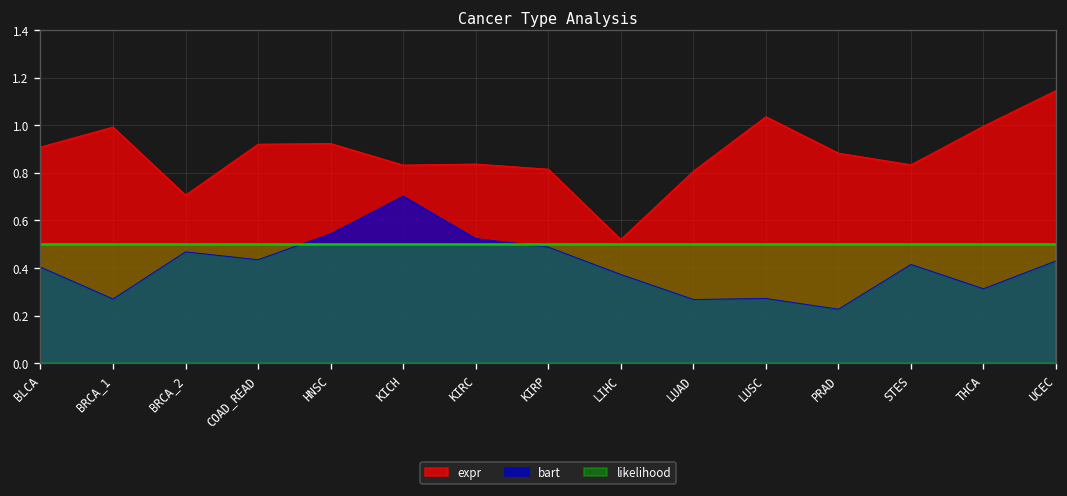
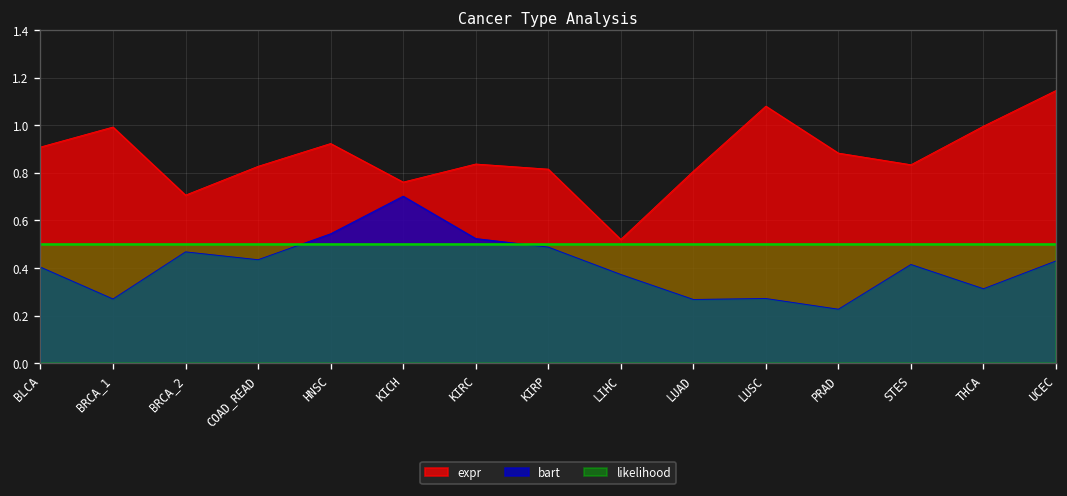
  {
    "expr": {
      "BLCA": 0.91,
      "BRCA_1": 0.99,
      "BRCA_2": 0.71,
-     "COAD_READ": 0.92,
+     "COAD_READ": 0.83,
      "HNSC": 0.92,
-     "KICH": 0.83,
+     "KICH": 0.76,
      "KIRC": 0.84,
      "KIRP": 0.82,
      "LIHC": 0.52,
      "LUAD": 0.81,
-     "LUSC": 1.04,
+     "LUSC": 1.08,
      "PRAD": 0.88,
      "STES": 0.83,
      "THCA": 1.00,
      "UCEC": 1.15
    },
    "bart": {
      "BLCA": 0.40,
      "BRCA_1": 0.27,
      "BRCA_2": 0.47,
      "COAD_READ": 0.44,
      "HNSC": 0.54,
      "KICH": 0.70,
      "KIRC": 0.52,
      "LIHC": 0.37,
      "LUAD": 0.27,
      "LUSC": 0.27,
      "PRAD": 0.23,
      "STES": 0.42,
      "THCA": 0.31,
      "UCEC": 0.43
    },
    "likelihood": {
      "BLCA": 0.50,
      "BRCA_1": 0.50,
      "BRCA_2": 0.50,
      "COAD_READ": 0.50,
      "HNSC": 0.50,
      "KICH": 0.50,
      "KIRC": 0.50,
      "LIHC": 0.50,
      "LUAD": 0.50,
      "LUSC": 0.50,
      "PRAD": 0.50,
      "STES": 0.50,
      "THCA": 0.50,
      "UCEC": 0.50
    }
  }
